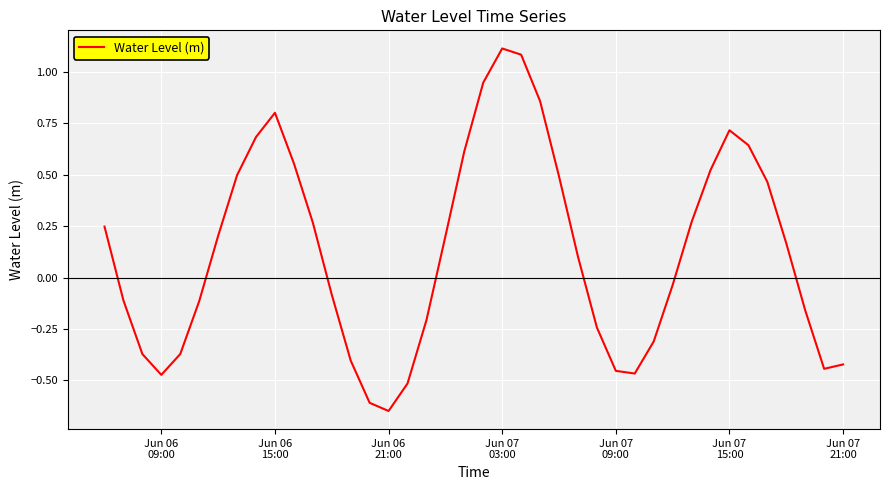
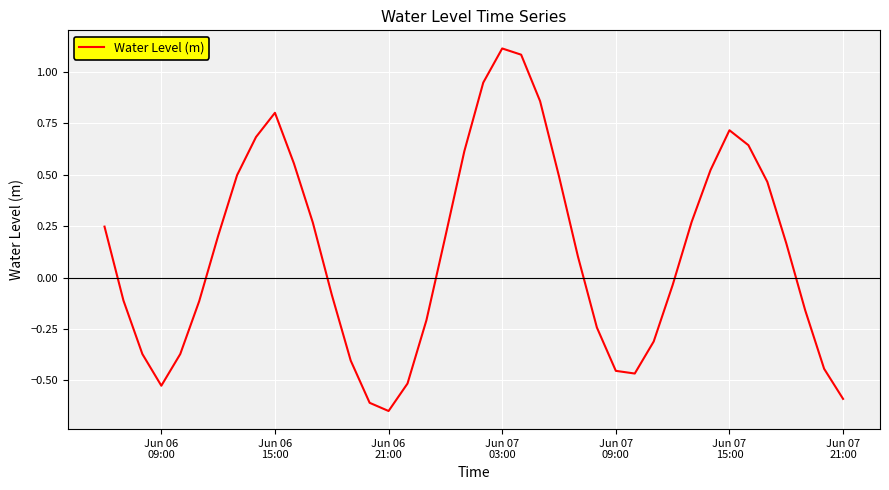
  {
-   "Jun 06 09:00": -0.47,
+   "Jun 06 09:00": -0.53,
    "Jun 06 15:00": 0.80,
    "Jun 06 21:00": -0.65,
    "Jun 07 03:00": 1.11,
    "Jun 07 09:00": -0.45,
    "Jun 07 15:00": 0.72,
-   "Jun 07 21:00": -0.42
+   "Jun 07 21:00": -0.59
  }
